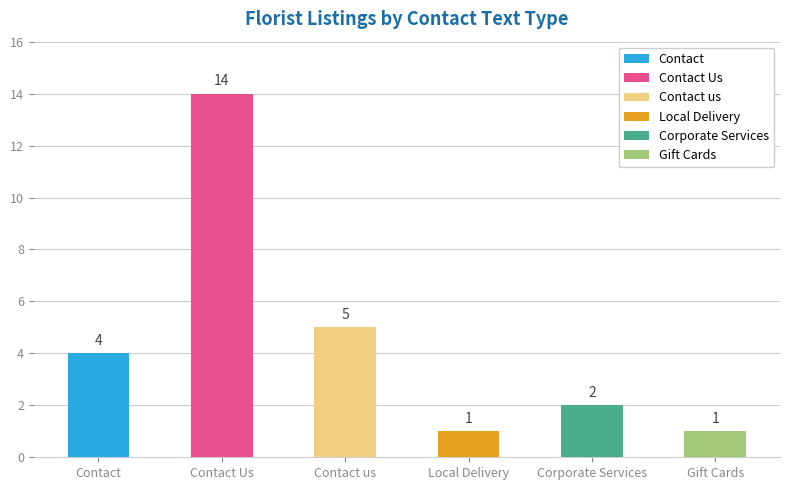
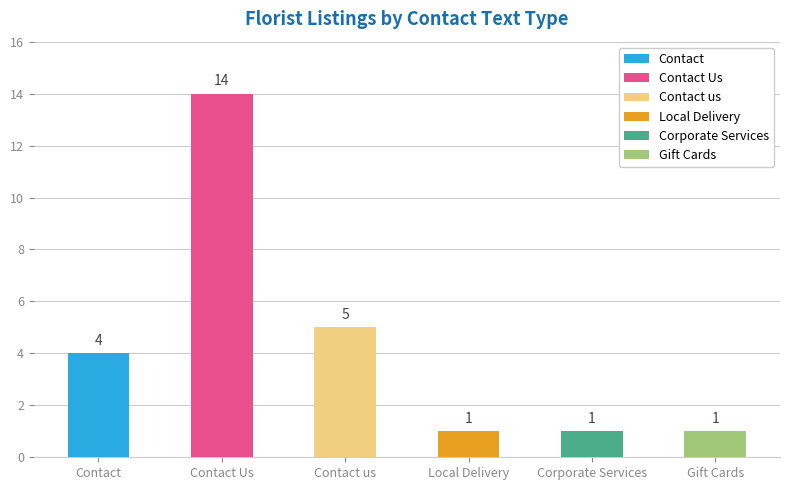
  {
    "Contact": 4,
    "Contact Us": 14,
    "Contact us": 5,
    "Local Delivery": 1,
-   "Corporate Services": 2,
+   "Corporate Services": 1,
    "Gift Cards": 1
  }
